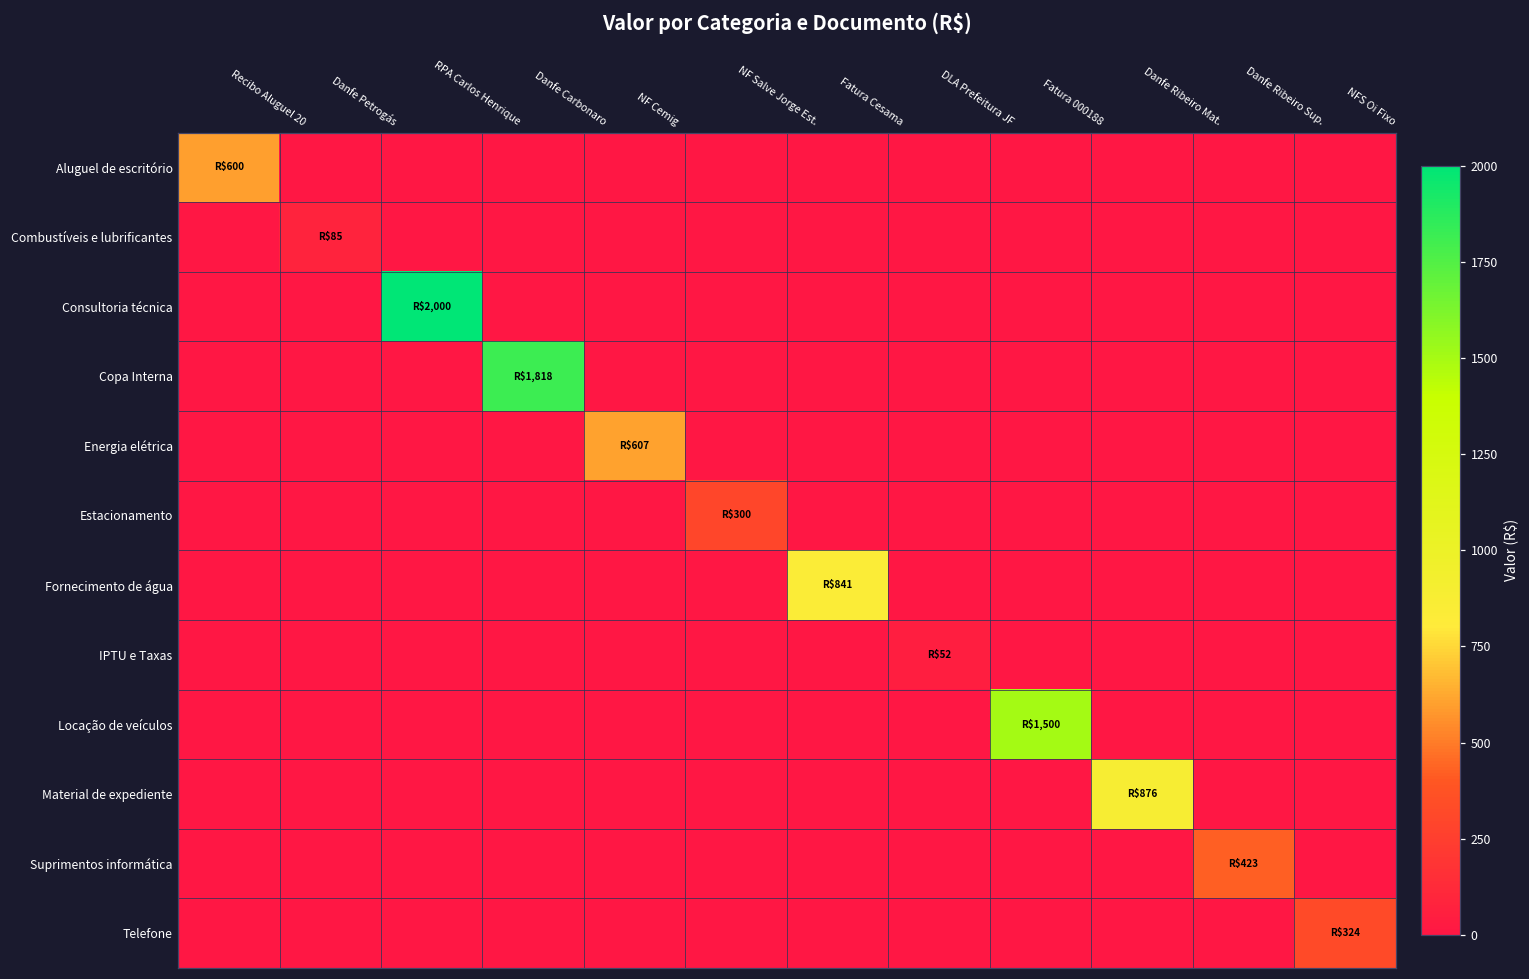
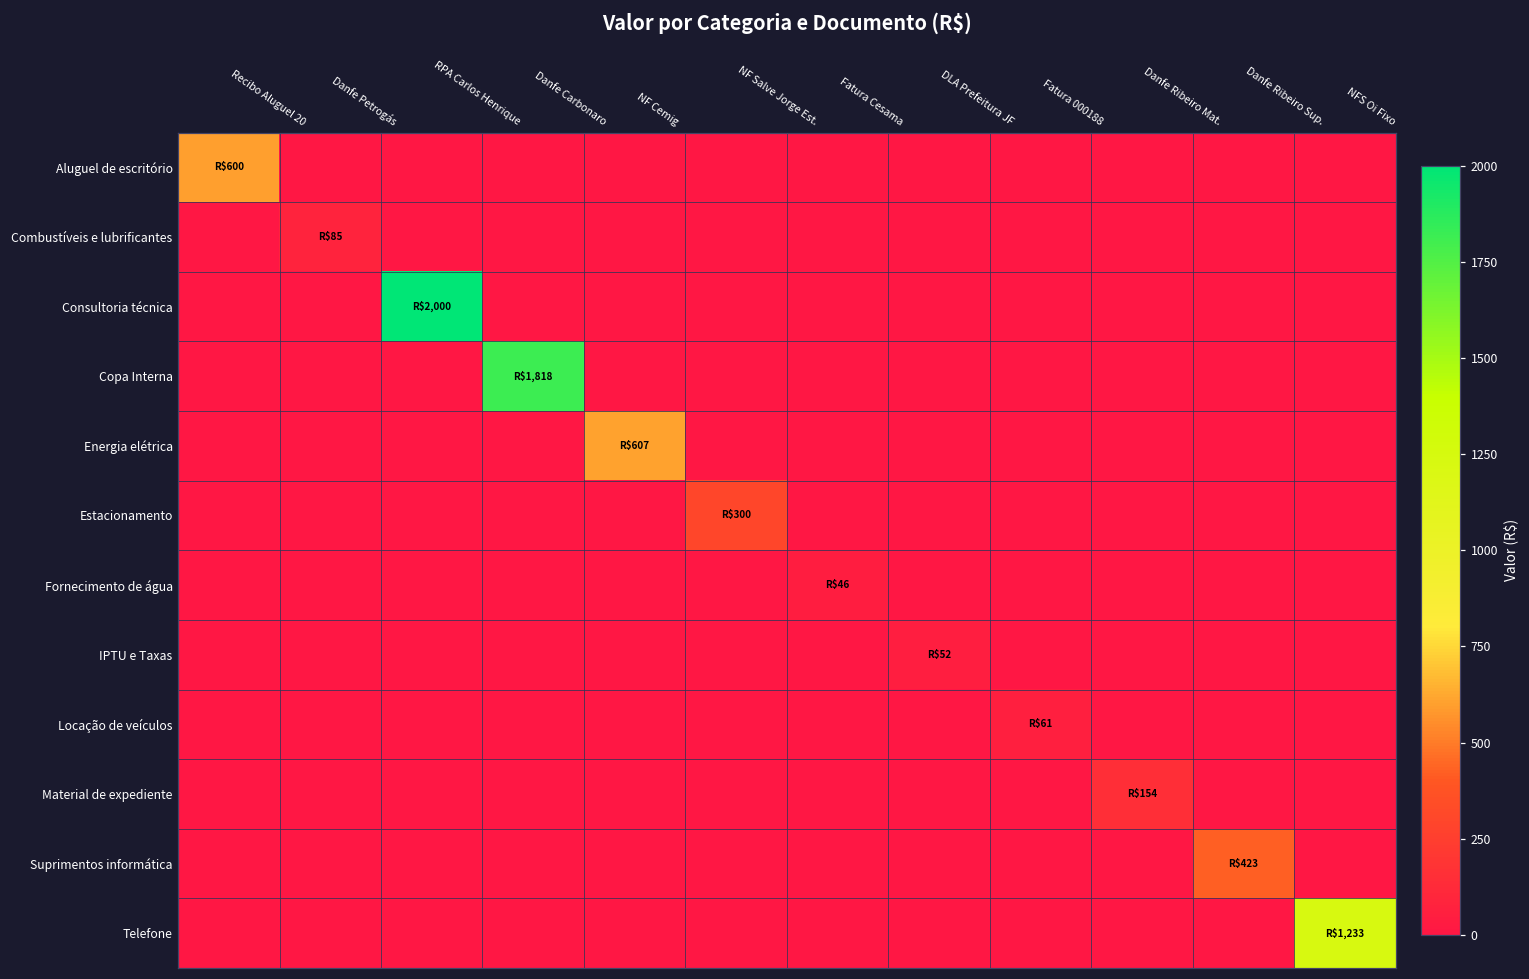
  {
    "Aluguel de escritório": {
      "Recibo Aluguel 20": "$600"
    },
    "Combustíveis e lubrificantes": {
      "Danfe Petrogás": "$85"
    },
    "Consultoria técnica": {
      "RPA Carlos Henrique": "$2,000"
    },
    "Copa Interna": {
      "Danfe Carbonaro": "$1,818"
    },
    "Energia elétrica": {
      "NF Cemig": "$607"
    },
    "Estacionamento": {
      "NF Salve Jorge Est.": "$300"
    },
    "Fornecimento de água": {
-     "Fatura Cesama": "$841"
+     "Fatura Cesama": "$46"
    },
    "IPTU e Taxas": {
      "DLA Prefeitura JF": "$52"
    },
    "Locação de veículos": {
-     "Fatura 000188": "$1,500"
+     "Fatura 000188": "$61"
    },
    "Material de expediente": {
-     "Danfe Ribeiro Mat.": "$876"
+     "Danfe Ribeiro Mat.": "$154"
    },
    "Suprimentos informática": {
      "Danfe Ribeiro Sup.": "$423"
    },
    "Telefone": {
-     "NFS Oi Fixo": "$324"
+     "NFS Oi Fixo": "$1,233"
    }
  }
